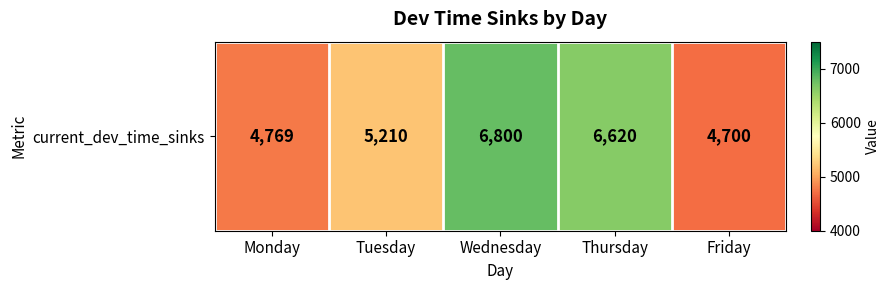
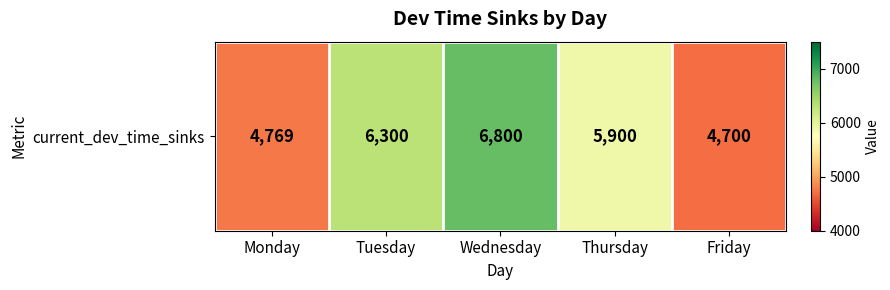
  {
    "current_dev_time_sinks": {
      "Monday": "4,769",
-     "Tuesday": "5,210",
+     "Tuesday": "6,300",
      "Wednesday": "6,800",
-     "Thursday": "6,620",
+     "Thursday": "5,900",
      "Friday": "4,700"
    }
  }
